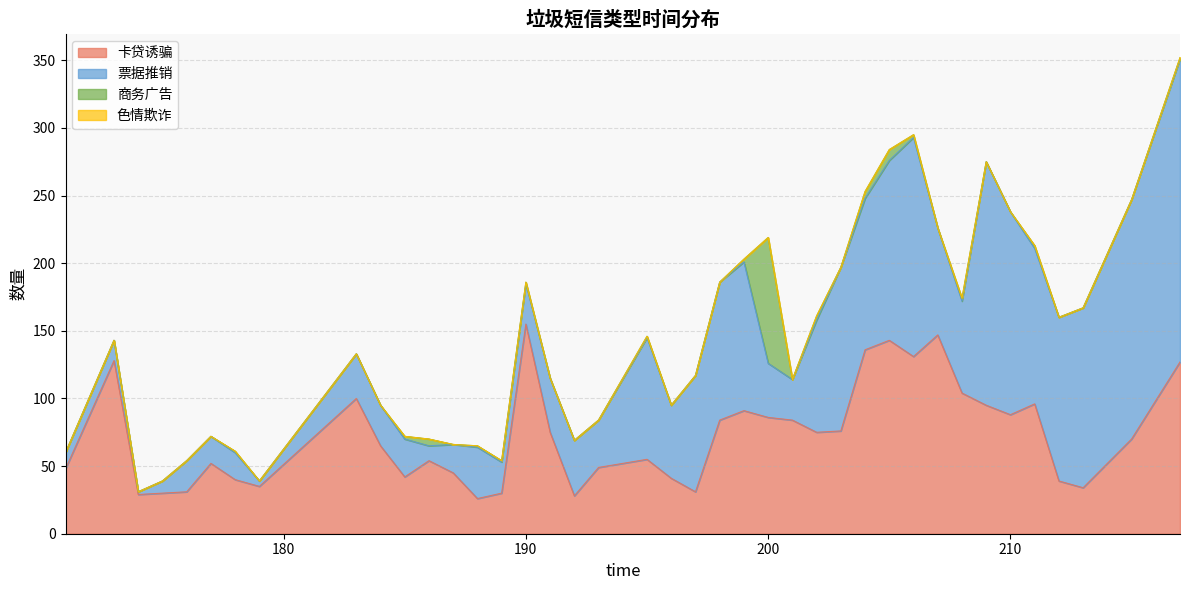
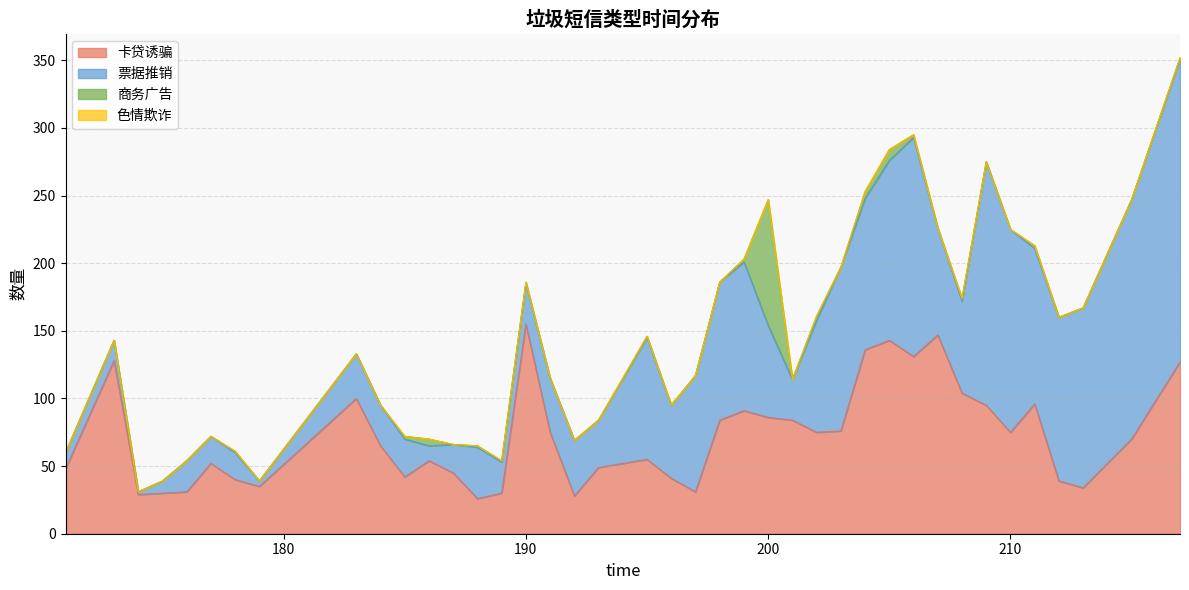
  {
    "卡贷诱骗": {
      "190": 155,
      "200": 86,
-     "210": 88
+     "210": 75
    },
    "票据推销": {
-     "200": 40
+     "200": 68
    }
  }
